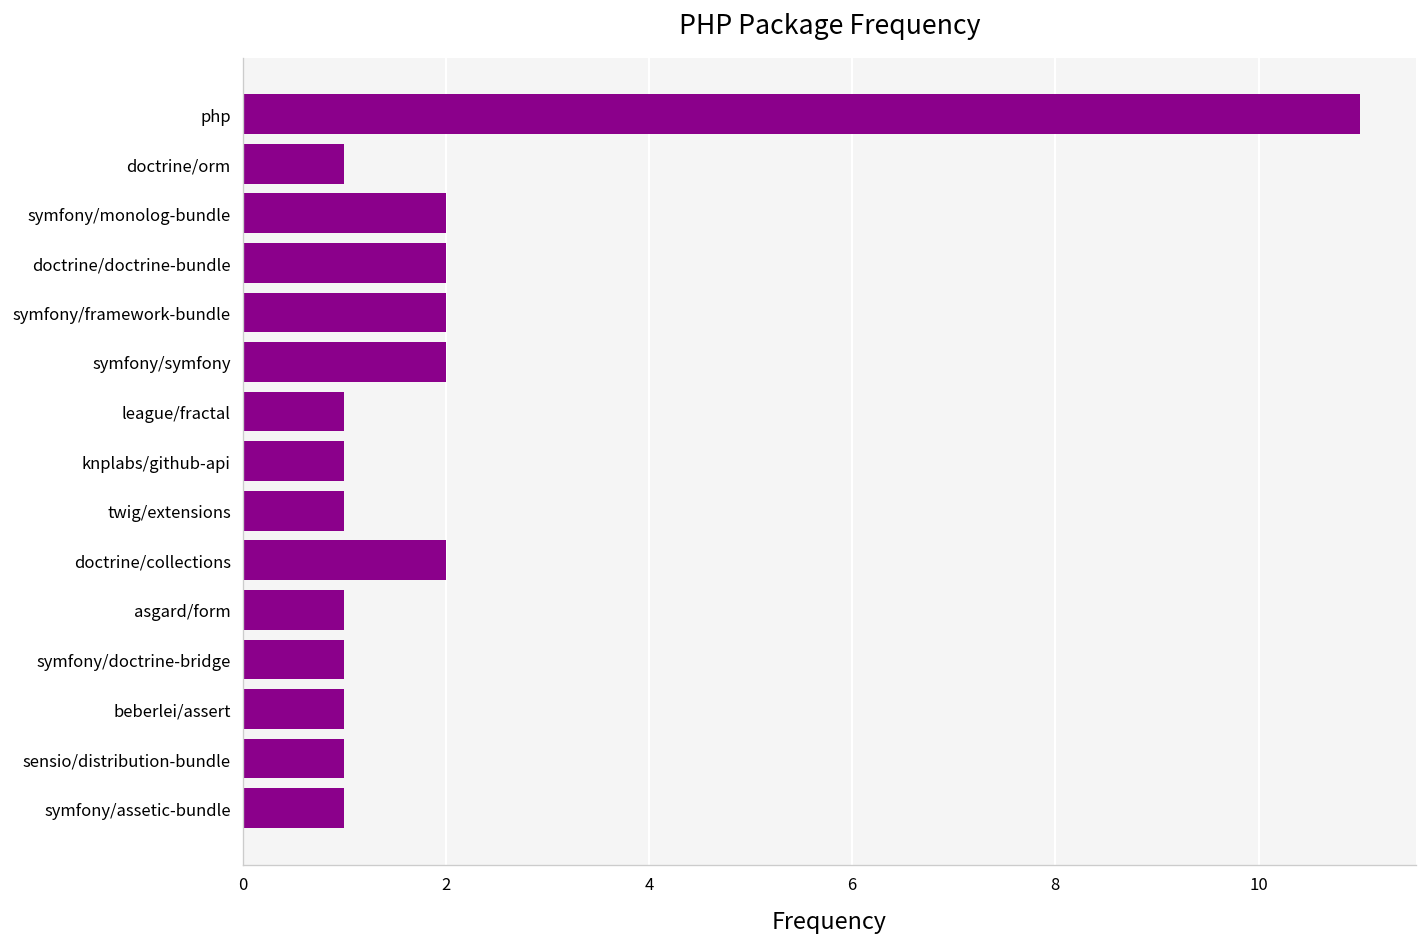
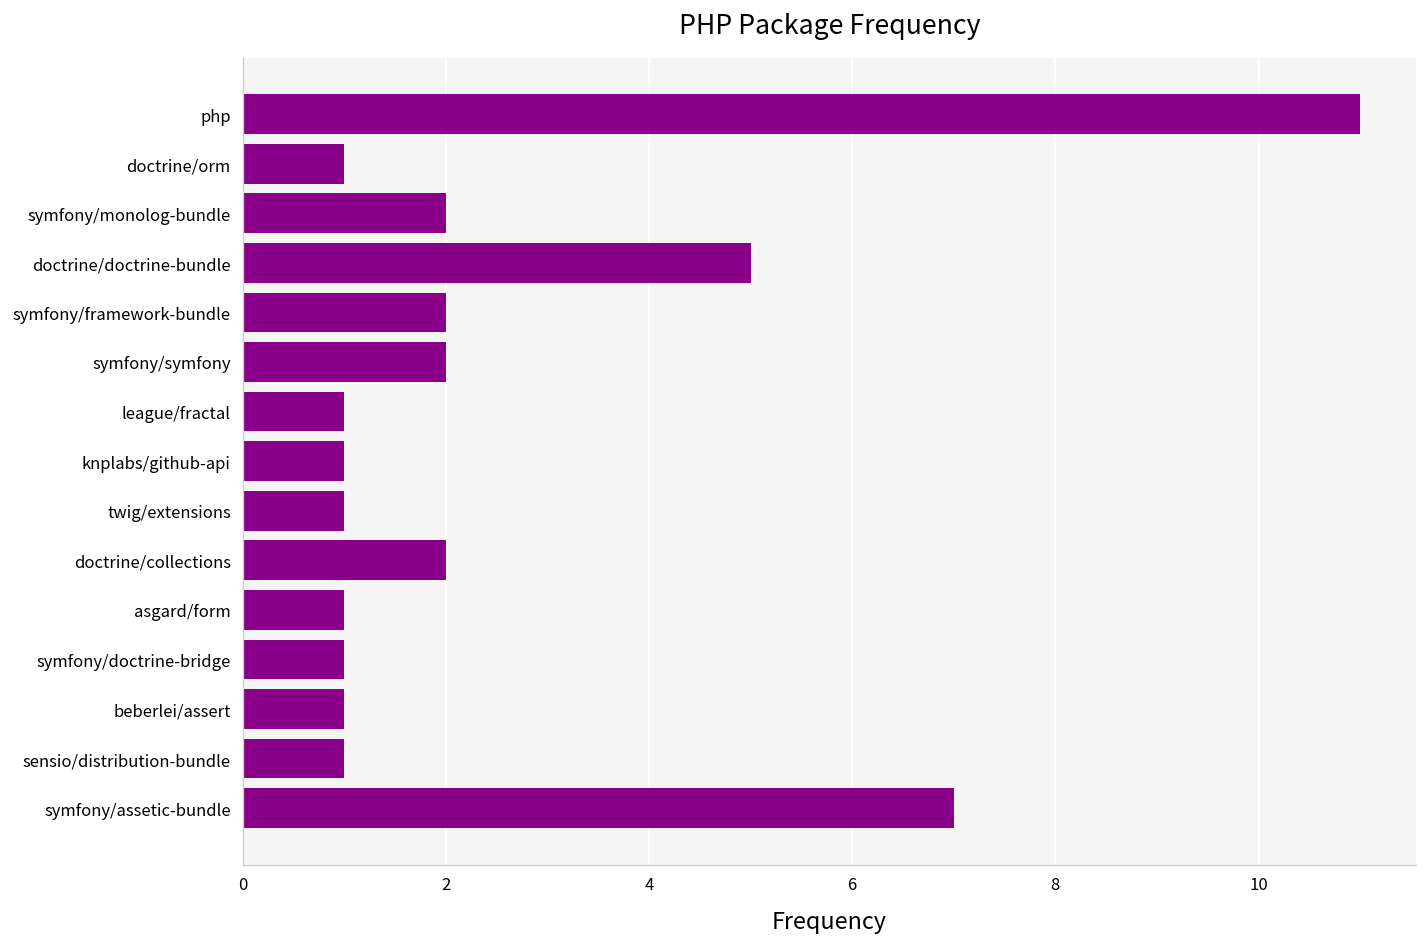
  {
    "php": 11,
    "doctrine/orm": 1,
    "symfony/monolog-bundle": 2,
-   "doctrine/doctrine-bundle": 2,
+   "doctrine/doctrine-bundle": 5,
    "symfony/framework-bundle": 2,
    "symfony/symfony": 2,
    "league/fractal": 1,
    "knplabs/github-api": 1,
    "twig/extensions": 1,
    "doctrine/collections": 2,
    "asgard/form": 1,
    "symfony/doctrine-bridge": 1,
    "beberlei/assert": 1,
    "sensio/distribution-bundle": 1,
-   "symfony/assetic-bundle": 1
+   "symfony/assetic-bundle": 7
  }
